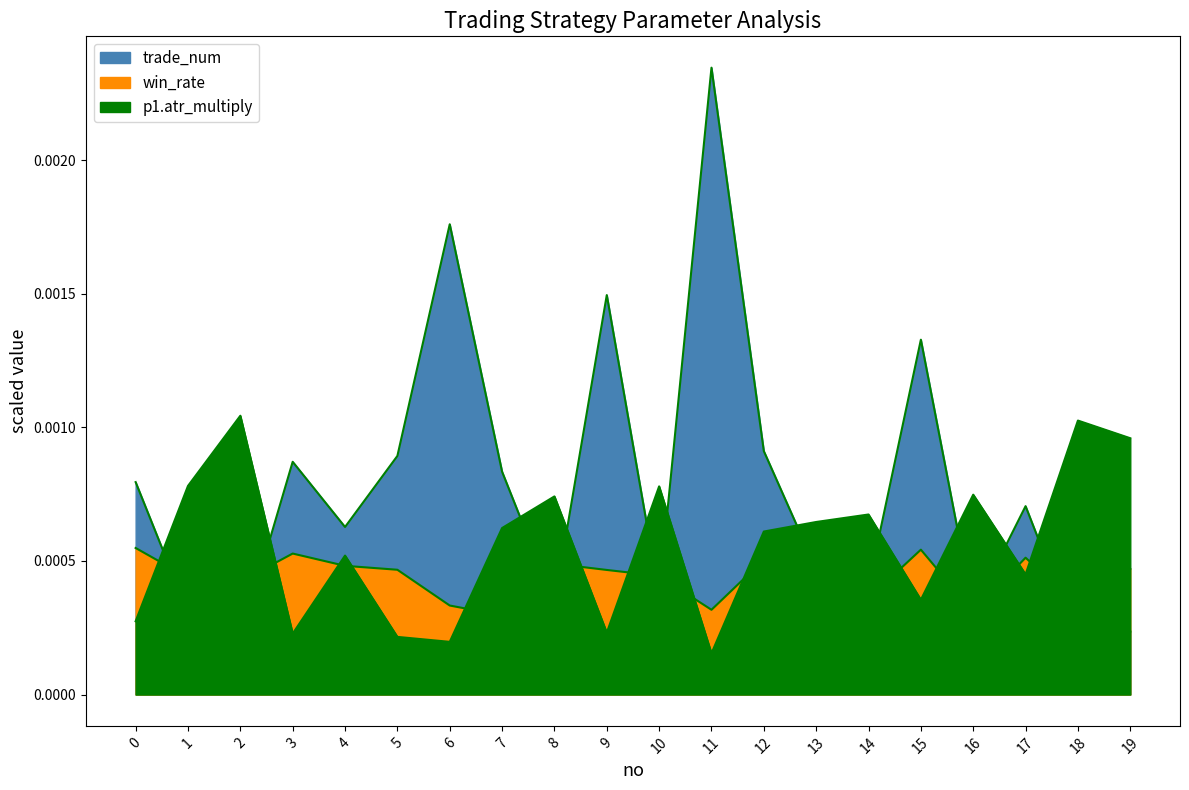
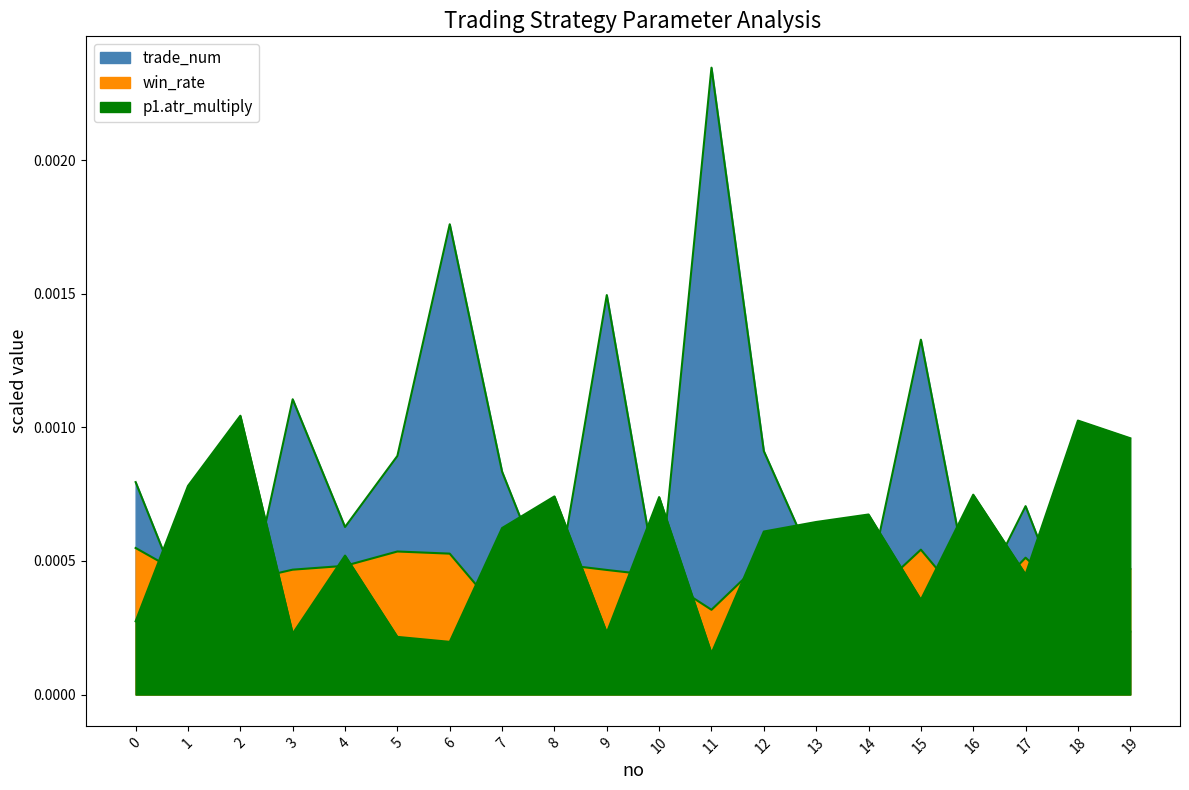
  {
    "trade_num": {
      "0": 0.00080,
      "1": 0.00031,
      "2": 0.00021,
-     "3": 0.00087,
+     "3": 0.00111,
      "4": 0.00063,
      "5": 0.00089,
      "6": 0.00176,
      "7": 0.00083,
      "8": 0.00034,
      "9": 0.00150,
      "10": 0.00037,
      "11": 0.00235,
      "12": 0.00091,
      "13": 0.00047,
      "14": 0.00041,
      "15": 0.00133,
      "17": 0.00071,
      "18": 0.00020,
      "19": 0.00024
    },
    "win_rate": {
      "0": 0.00055,
      "1": 0.00044,
      "2": 0.00042,
-     "3": 0.00053,
+     "3": 0.00047,
      "4": 0.00048,
-     "5": 0.00047,
-     "6": 0.00033,
+     "5": 0.00054,
+     "6": 0.00053,
      "7": 0.00030,
      "8": 0.00049,
      "9": 0.00047,
      "10": 0.00044,
      "11": 0.00032,
      "12": 0.00050,
      "13": 0.00050,
      "14": 0.00036,
      "15": 0.00054,
      "17": 0.00051,
      "18": 0.00033,
      "19": 0.00047
    },
    "p1.atr_multiply": {
      "0": 0.00027,
      "1": 0.00078,
      "2": 0.00104,
      "3": 0.00023,
      "4": 0.00052,
      "5": 0.00022,
      "6": 0.00020,
      "7": 0.00062,
      "8": 0.00074,
      "9": 0.00023,
-     "10": 0.00078,
+     "10": 0.00074,
      "11": 0.00015,
      "12": 0.00061,
      "13": 0.00065,
      "14": 0.00067,
      "15": 0.00035,
      "16": 0.00075,
      "17": 0.00045,
      "18": 0.00103,
      "19": 0.00096
    }
  }
